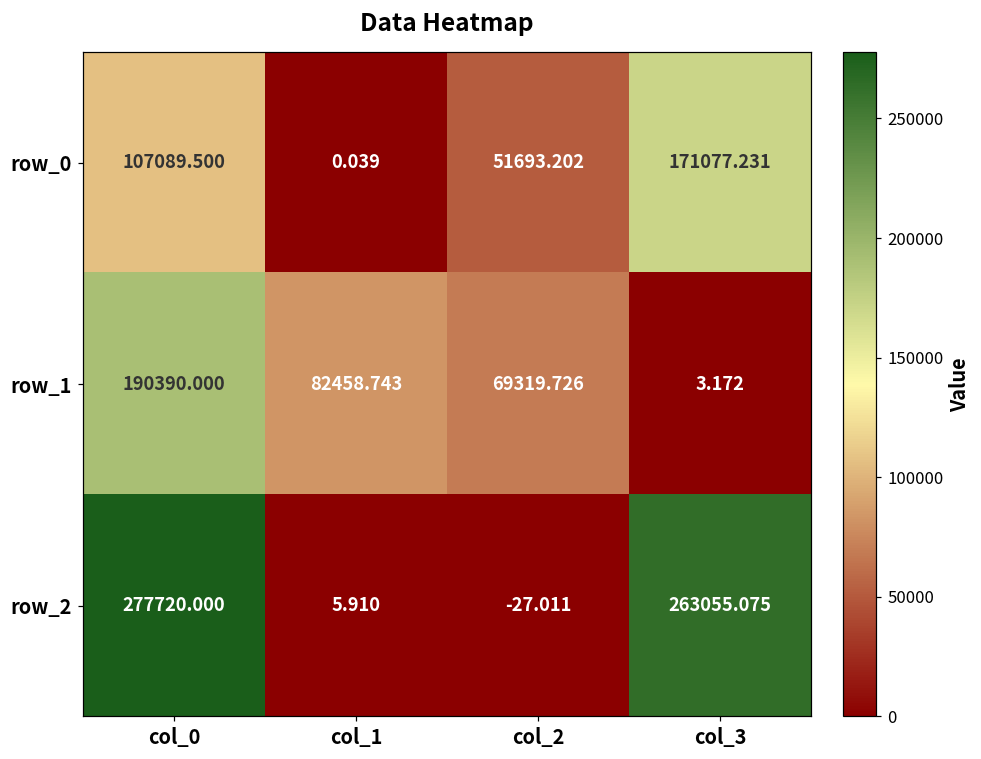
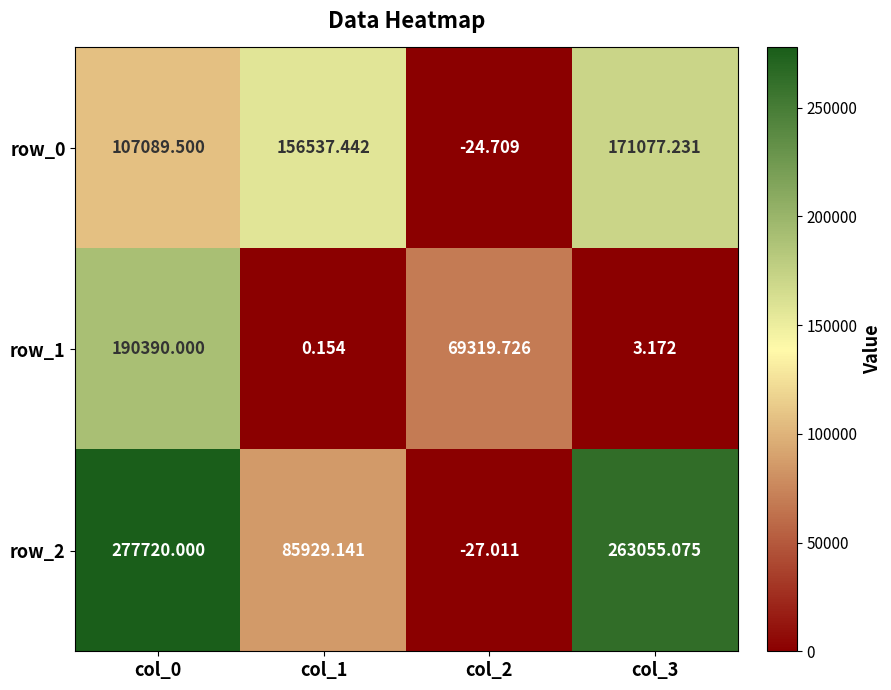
  {
    "row_0": {
      "col_0": 107089.500,
-     "col_1": 0.039,
-     "col_2": 51693.202,
+     "col_1": 156537.442,
+     "col_2": -24.709,
      "col_3": 171077.231
    },
    "row_1": {
      "col_0": 190390.000,
-     "col_1": 82458.743,
+     "col_1": 0.154,
      "col_2": 69319.726,
      "col_3": 3.172
    },
    "row_2": {
      "col_0": 277720.000,
-     "col_1": 5.910,
+     "col_1": 85929.141,
      "col_2": -27.011,
      "col_3": 263055.075
    }
  }
